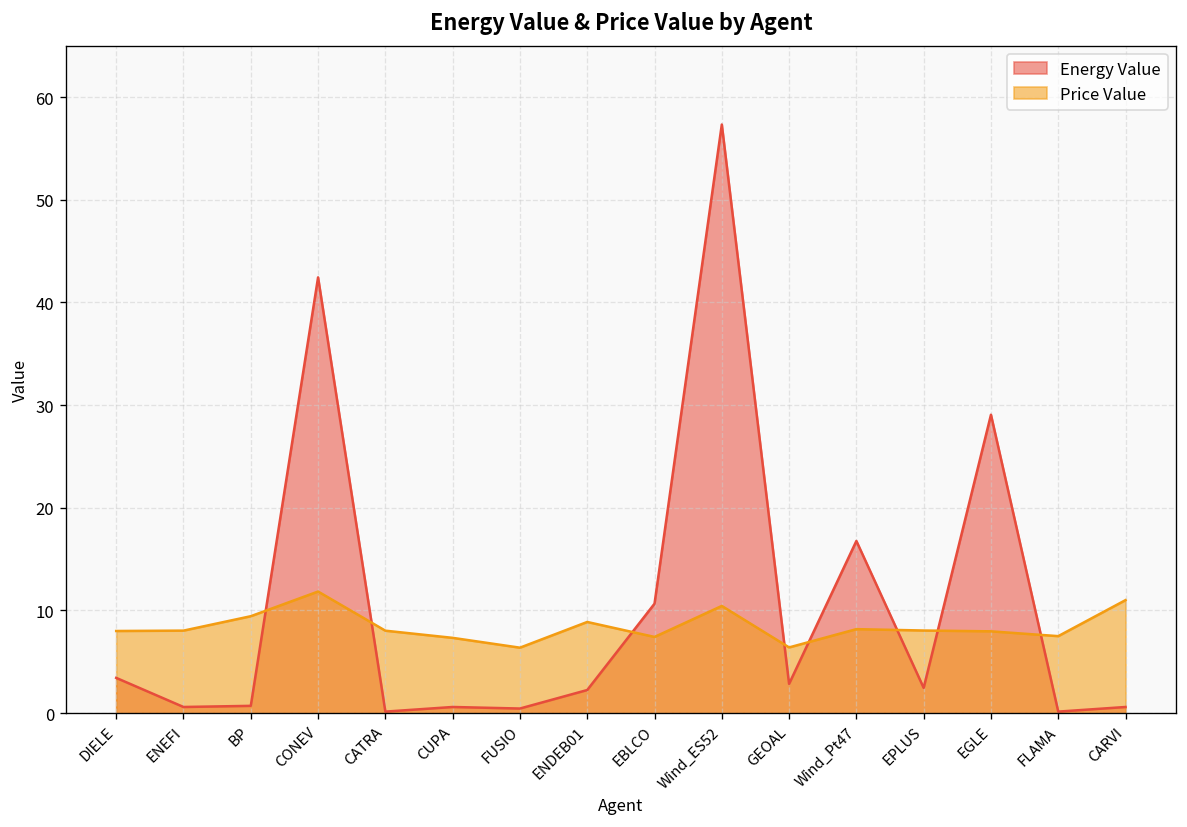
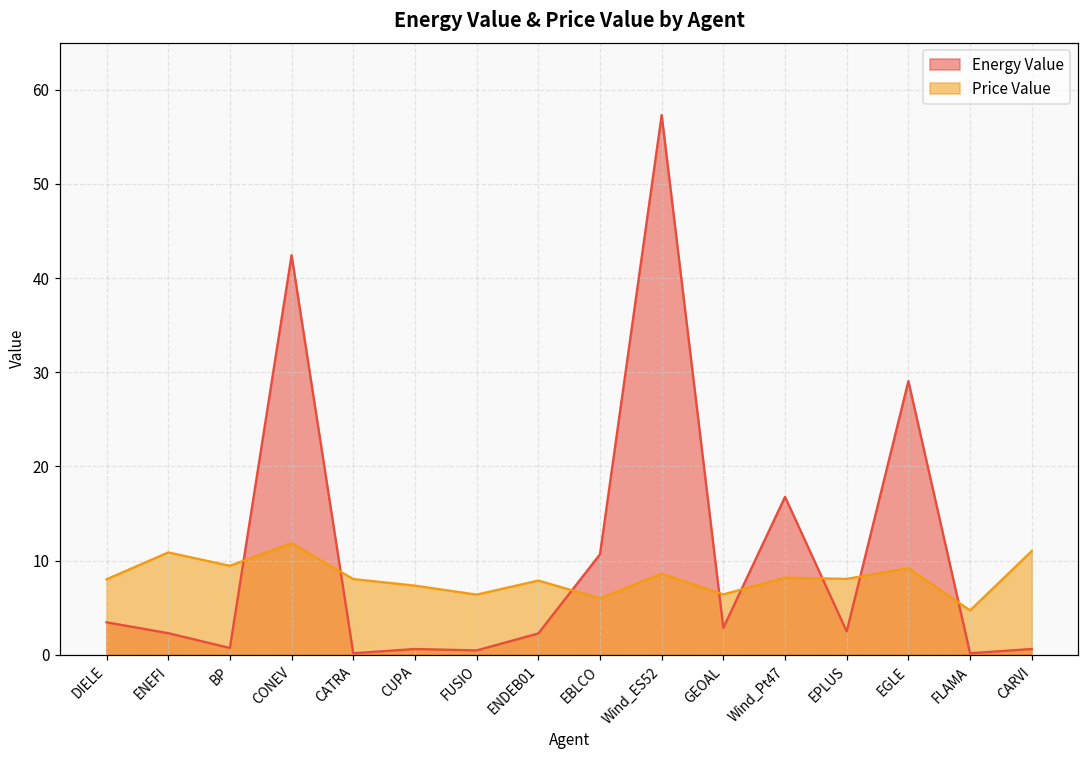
  {
    "Energy Value": {
      "DIELE": 3,
-     "ENEFI": 1,
+     "ENEFI": 2,
      "BP": 1,
      "CONEV": 42,
      "CATRA": 0,
      "CUPA": 1,
      "FUSIO": 0,
      "ENDEB01": 2,
      "EBLCO": 11,
      "Wind_ES52": 57,
      "GEOAL": 3,
      "Wind_Pt47": 17,
      "EPLUS": 2,
      "EGLE": 29,
      "FLAMA": 0,
      "CARVI": 1
    },
    "Price Value": {
      "DIELE": 8,
-     "ENEFI": 8,
+     "ENEFI": 11,
      "BP": 9,
      "CONEV": 12,
      "CATRA": 8,
      "CUPA": 7,
      "FUSIO": 6,
-     "ENDEB01": 9,
-     "EBLCO": 7,
-     "Wind_ES52": 10,
+     "ENDEB01": 8,
+     "EBLCO": 6,
+     "Wind_ES52": 9,
      "GEOAL": 6,
      "Wind_Pt47": 8,
      "EPLUS": 8,
-     "EGLE": 8,
-     "FLAMA": 8,
+     "EGLE": 9,
+     "FLAMA": 5,
      "CARVI": 11
    }
  }
